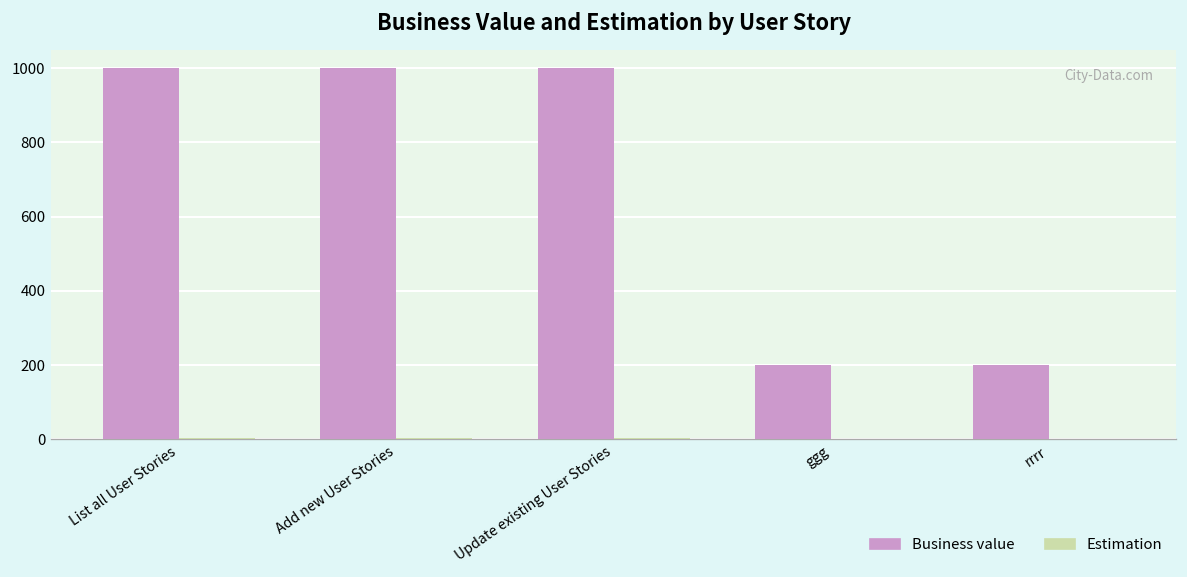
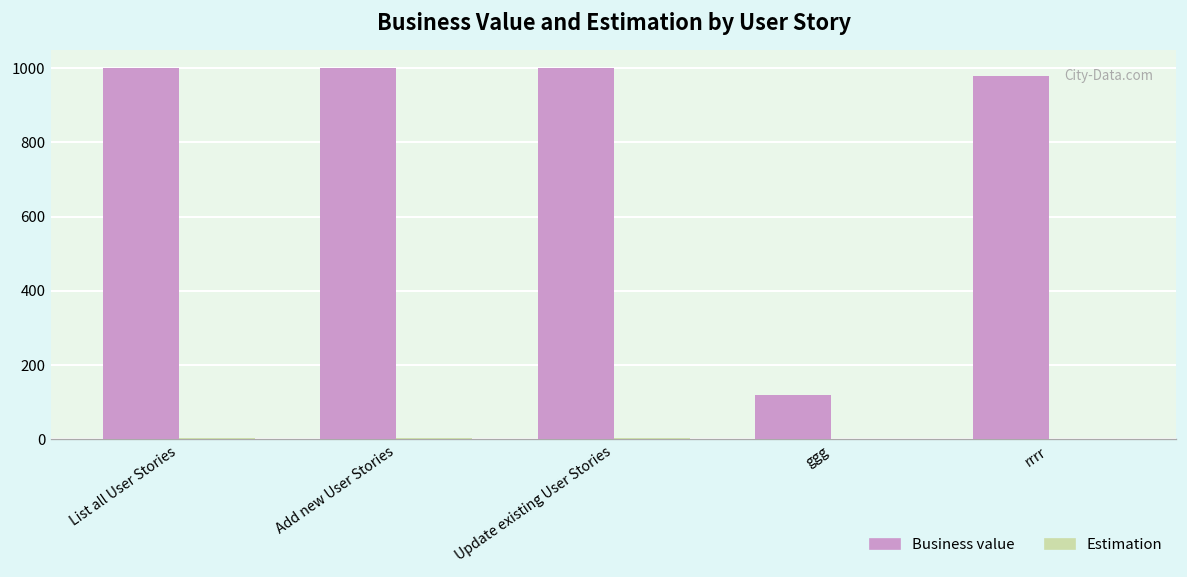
  {
    "Business value": {
      "List all User Stories": 1000,
      "Add new User Stories": 1000,
      "Update existing User Stories": 1000,
-     "ggg": 200,
-     "rrrr": 200
+     "ggg": 120,
+     "rrrr": 980
    }
  }
